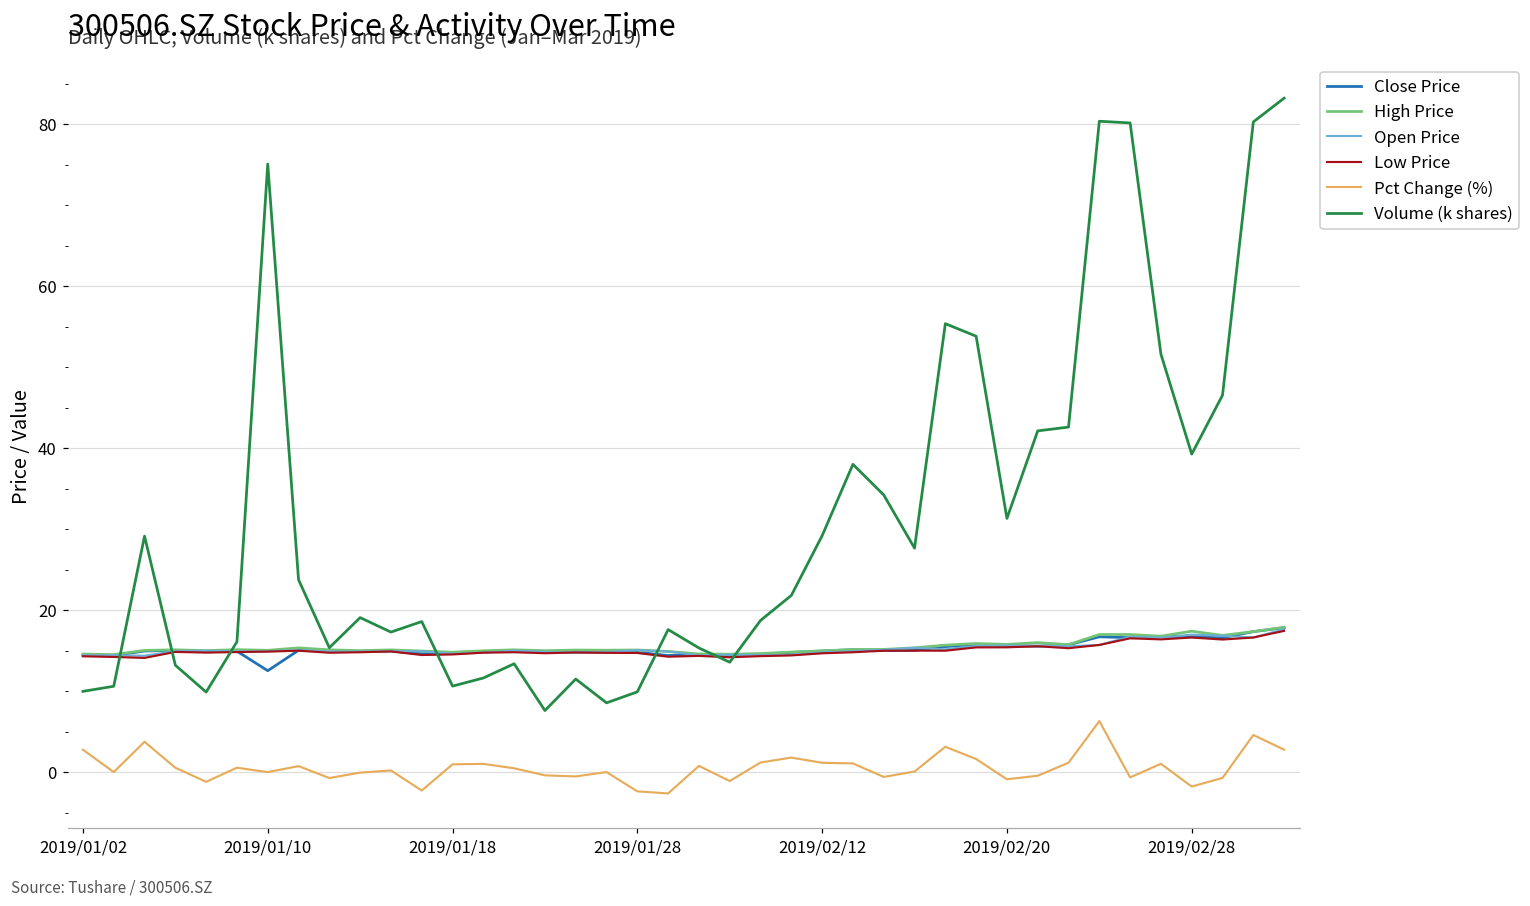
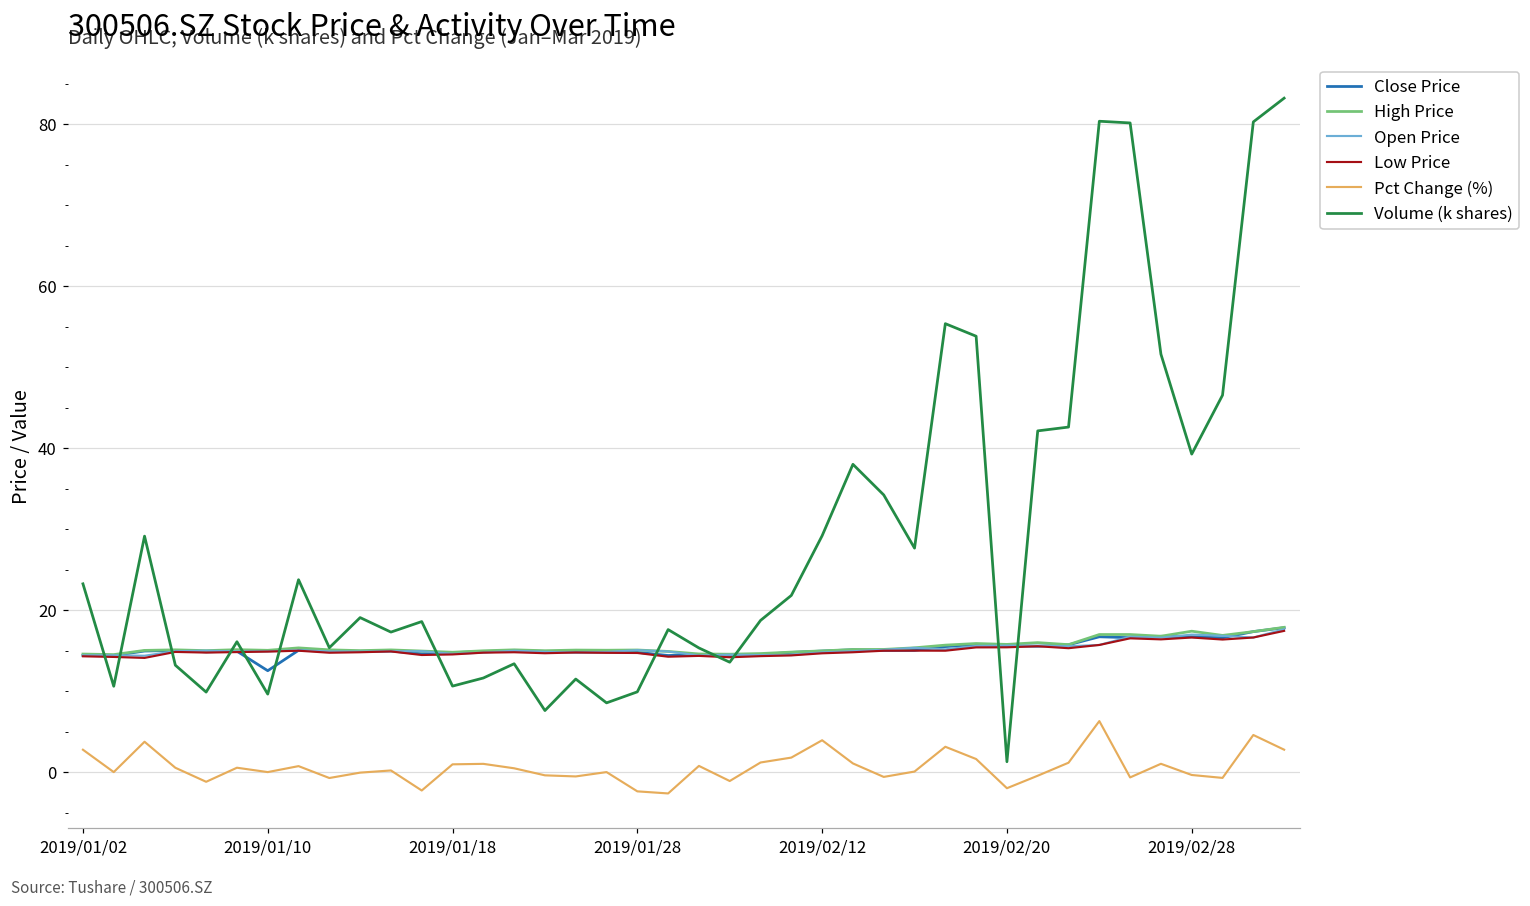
  {
    "Close Price": {
      "2019/01/10": 13
    },
    "High Price": {
      "2019/02/28": 17
    },
    "Pct Change (%)": {
      "2019/01/02": 3,
      "2019/01/10": 0,
      "2019/01/18": 1,
      "2019/01/28": -2,
-     "2019/02/12": 1,
-     "2019/02/20": -1,
-     "2019/02/28": -2
+     "2019/02/12": 4,
+     "2019/02/20": -2,
+     "2019/02/28": 0
    },
    "Volume (k shares)": {
-     "2019/01/02": 10,
-     "2019/01/10": 75,
+     "2019/01/02": 23,
+     "2019/01/10": 10,
      "2019/01/18": 11,
      "2019/01/28": 10,
      "2019/02/12": 29,
-     "2019/02/20": 31,
+     "2019/02/20": 1,
      "2019/02/28": 39
    }
  }
